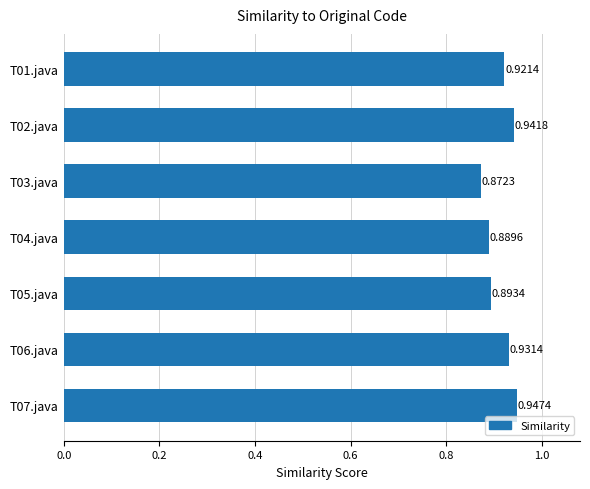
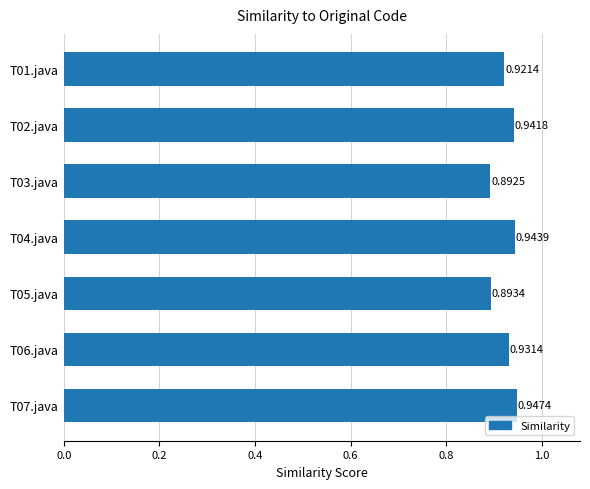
  {
    "T01.java": 0.9214,
    "T02.java": 0.9418,
-   "T03.java": 0.8723,
-   "T04.java": 0.8896,
+   "T03.java": 0.8925,
+   "T04.java": 0.9439,
    "T05.java": 0.8934,
    "T06.java": 0.9314,
    "T07.java": 0.9474
  }
